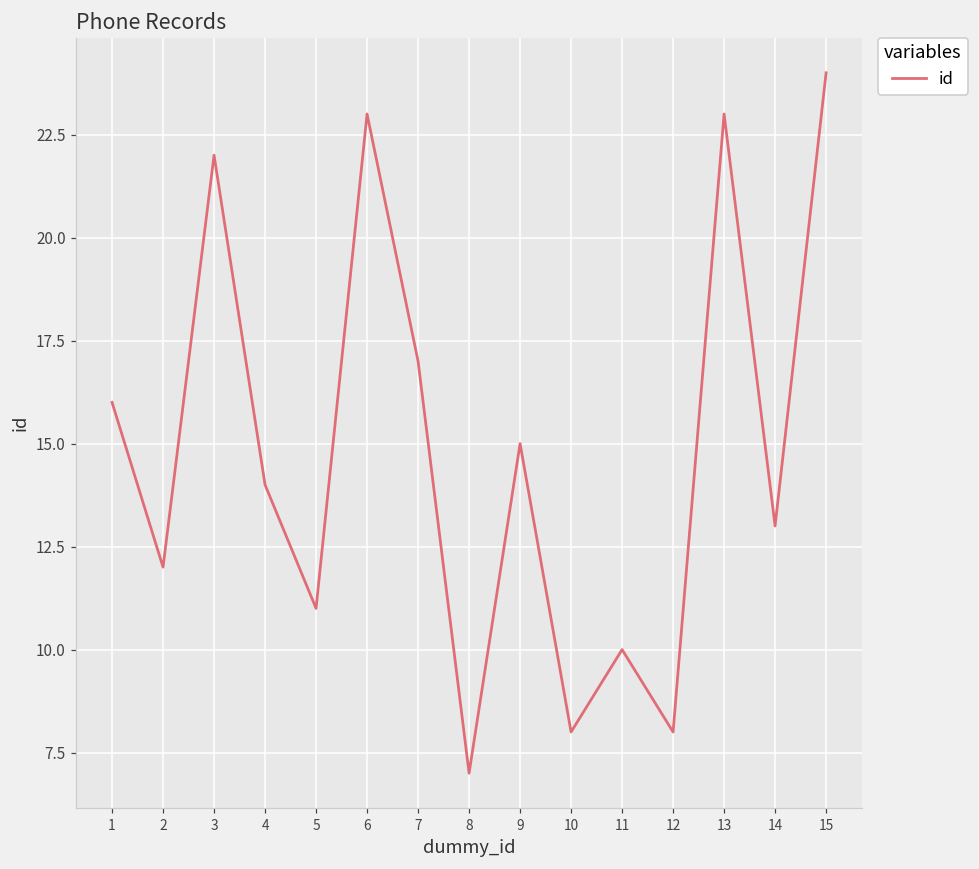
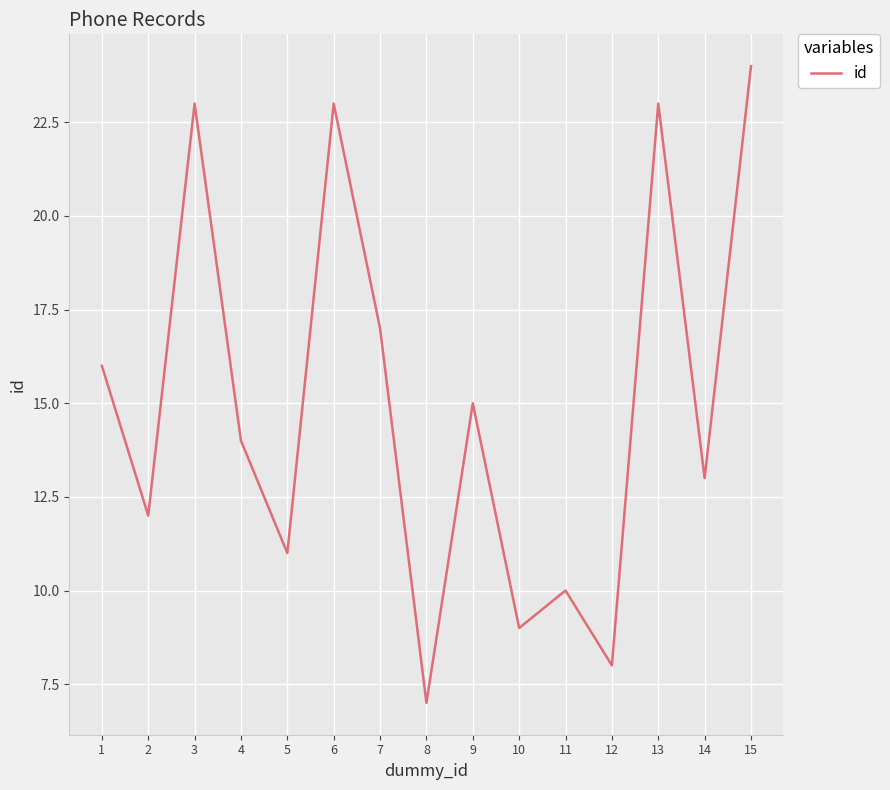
  {
    "1": 16,
    "2": 12,
-   "3": 22,
+   "3": 23,
    "4": 14,
    "5": 11,
    "6": 23,
    "7": 17,
    "8": 7,
    "9": 15,
-   "10": 8,
+   "10": 9,
    "11": 10,
    "12": 8,
    "13": 23,
    "14": 13,
    "15": 24
  }
